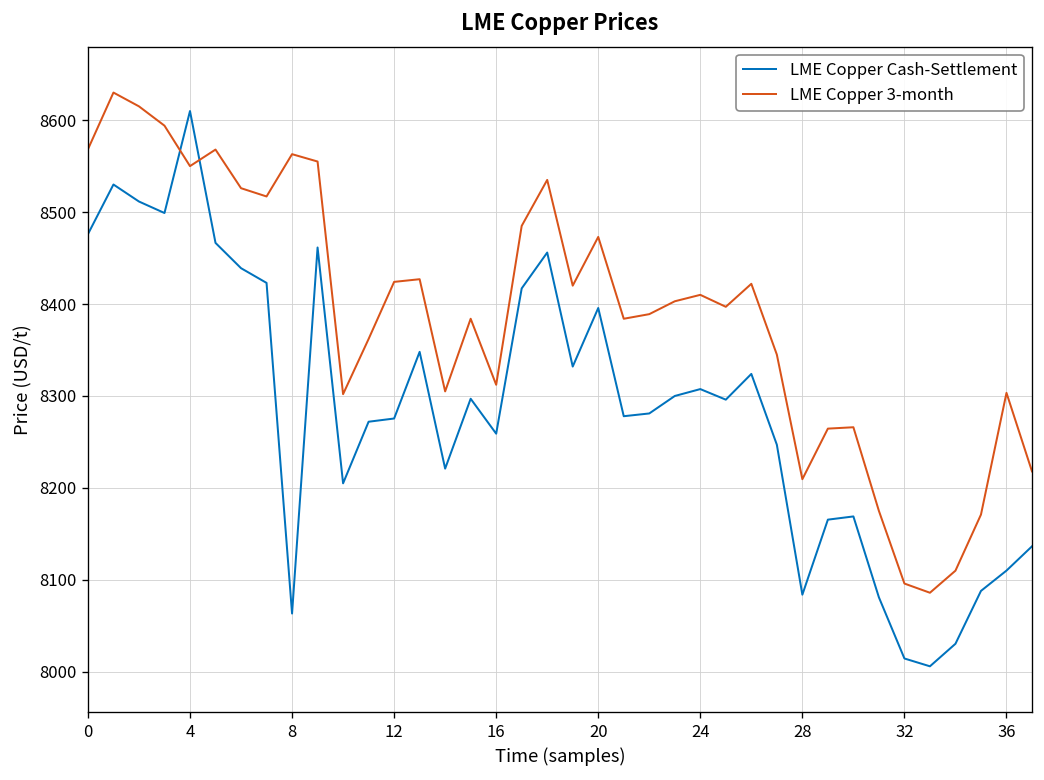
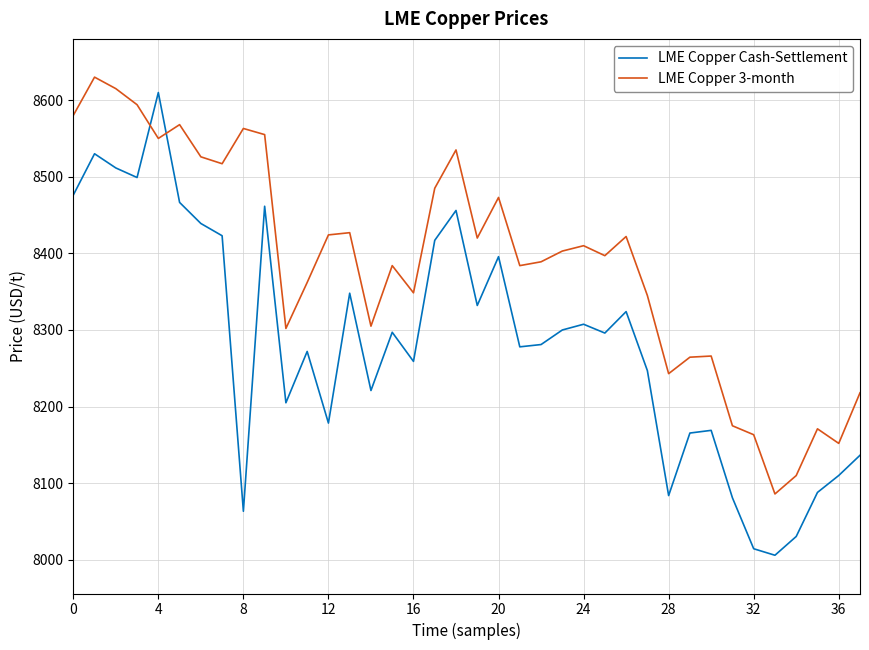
  {
    "LME Copper Cash-Settlement": {
      "0": 8480,
      "4": 8610,
      "8": 8060,
-     "12": 8280,
+     "12": 8180,
      "16": 8260,
      "20": 8400,
      "24": 8310,
      "28": 8080,
      "32": 8010,
      "36": 8110
    },
    "LME Copper 3-month": {
-     "0": 8570,
+     "0": 8580,
      "4": 8550,
      "8": 8560,
      "12": 8420,
-     "16": 8310,
+     "16": 8350,
      "20": 8470,
      "24": 8410,
-     "28": 8210,
-     "32": 8100,
-     "36": 8300
+     "28": 8240,
+     "32": 8160,
+     "36": 8150
    }
  }
